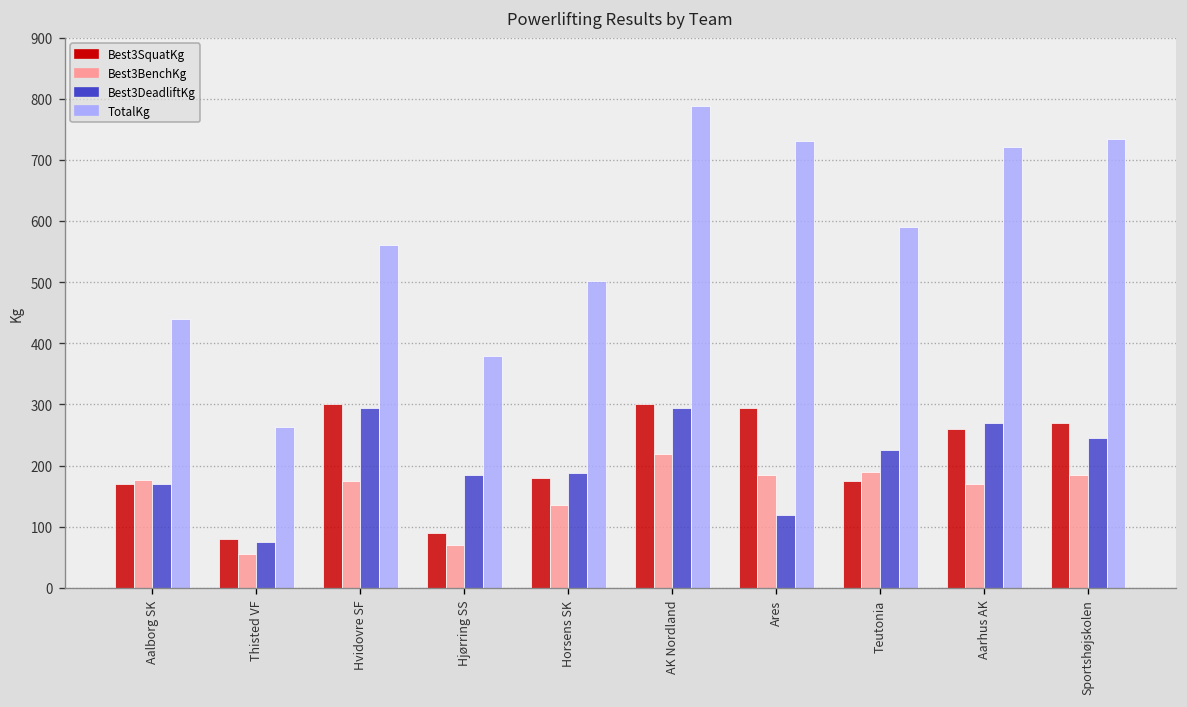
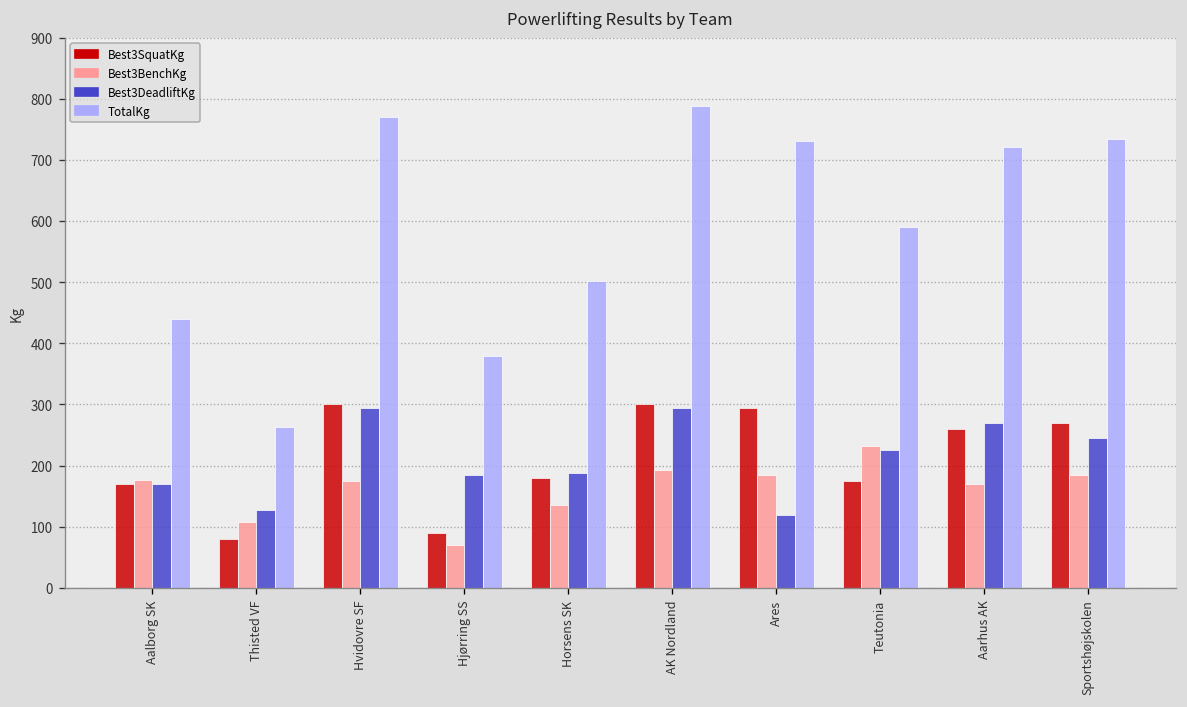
  {
    "Best3SquatKg": {
      "Aalborg SK": 170,
      "Thisted VF": 80,
      "Hvidovre SF": 300,
      "Hjørring SS": 90,
      "Horsens SK": 180,
      "AK Nordland": 300,
      "Ares": 300,
      "Teutonia": 180,
      "Aarhus AK": 260,
      "Sportshøjskolen": 270
    },
    "Best3BenchKg": {
      "Aalborg SK": 180,
-     "Thisted VF": 60,
+     "Thisted VF": 110,
      "Hvidovre SF": 180,
      "Hjørring SS": 70,
      "Horsens SK": 140,
-     "AK Nordland": 220,
+     "AK Nordland": 190,
      "Ares": 190,
-     "Teutonia": 190,
+     "Teutonia": 230,
      "Aarhus AK": 170,
      "Sportshøjskolen": 190
    },
    "Best3DeadliftKg": {
      "Aalborg SK": 170,
-     "Thisted VF": 80,
+     "Thisted VF": 130,
      "Hvidovre SF": 300,
      "Hjørring SS": 190,
      "Horsens SK": 190,
      "AK Nordland": 300,
      "Ares": 120,
      "Teutonia": 230,
      "Aarhus AK": 270,
      "Sportshøjskolen": 250
    },
    "TotalKg": {
      "Aalborg SK": 440,
      "Thisted VF": 260,
-     "Hvidovre SF": 560,
+     "Hvidovre SF": 770,
      "Hjørring SS": 380,
      "Horsens SK": 500,
      "AK Nordland": 790,
      "Ares": 730,
      "Teutonia": 590,
      "Aarhus AK": 720,
      "Sportshøjskolen": 730
    }
  }
